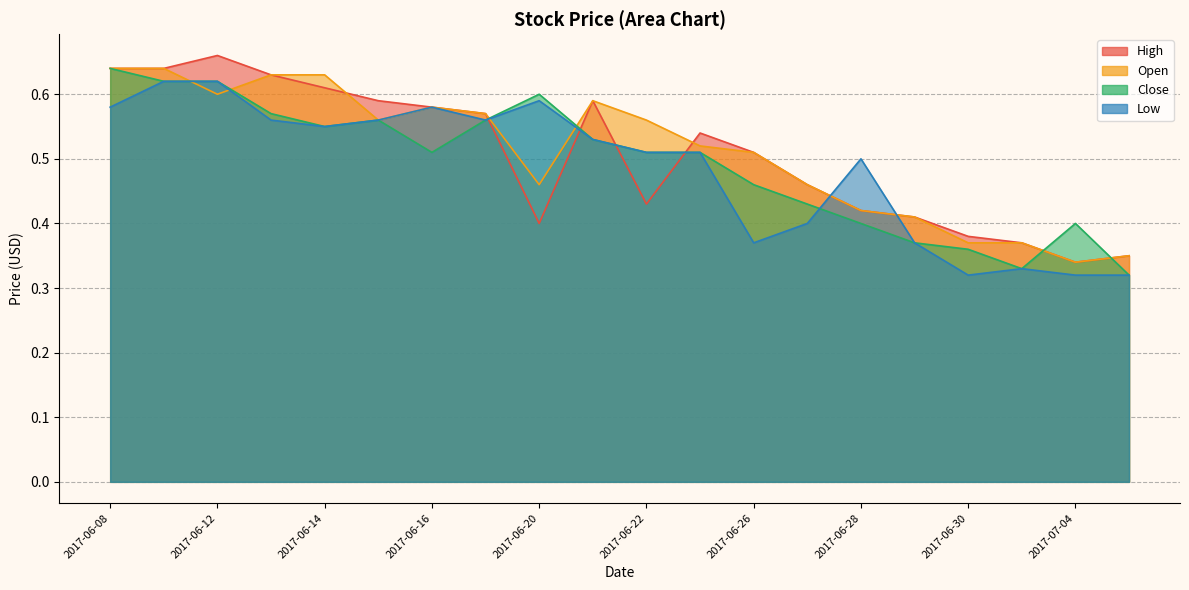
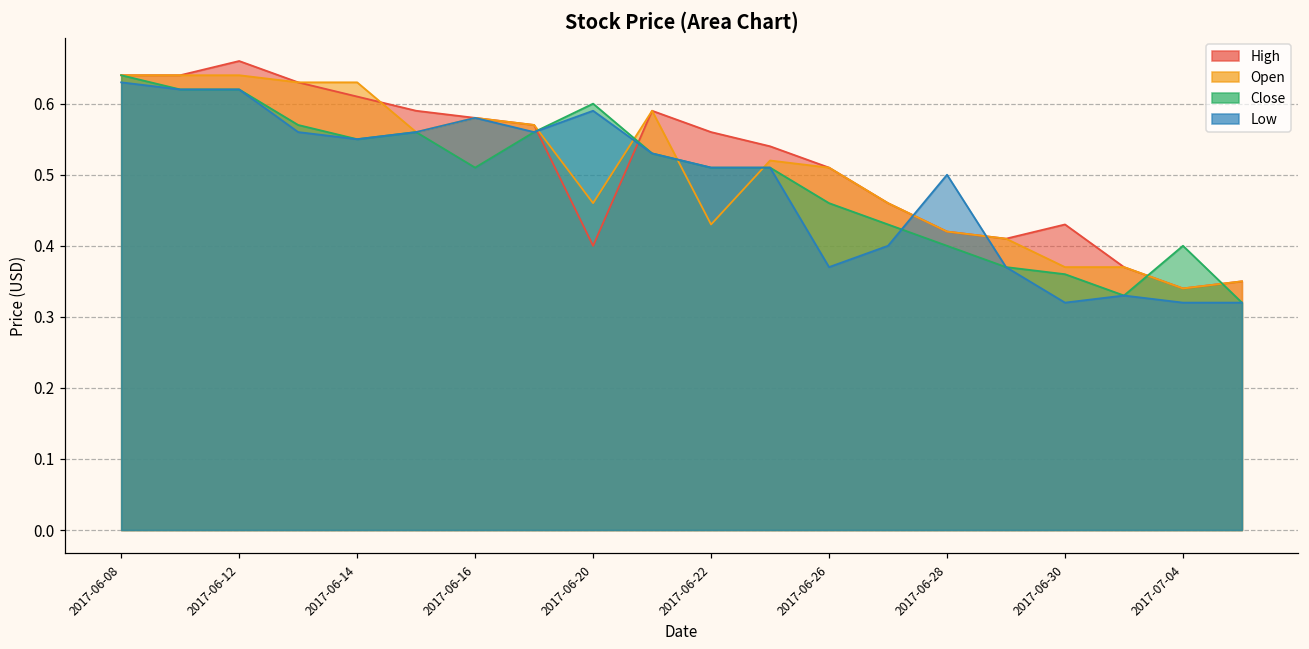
  {
    "High": {
      "2017-06-12": 0.66,
      "2017-06-14": 0.61,
      "2017-06-20": 0.40,
-     "2017-06-22": 0.43,
-     "2017-06-30": 0.38
+     "2017-06-22": 0.56,
+     "2017-06-30": 0.43
    },
    "Open": {
-     "2017-06-12": 0.60,
+     "2017-06-12": 0.64,
      "2017-06-14": 0.63,
      "2017-06-20": 0.46,
-     "2017-06-22": 0.56,
+     "2017-06-22": 0.43,
      "2017-06-30": 0.37
    },
    "Close": {
      "2017-06-16": 0.51,
      "2017-06-20": 0.60,
      "2017-06-26": 0.46,
      "2017-06-28": 0.40,
      "2017-06-30": 0.36,
      "2017-07-04": 0.40
    },
    "Low": {
-     "2017-06-08": 0.58,
+     "2017-06-08": 0.63,
      "2017-06-20": 0.59,
      "2017-06-26": 0.37,
      "2017-06-28": 0.50,
      "2017-06-30": 0.32,
      "2017-07-04": 0.32
    }
  }
